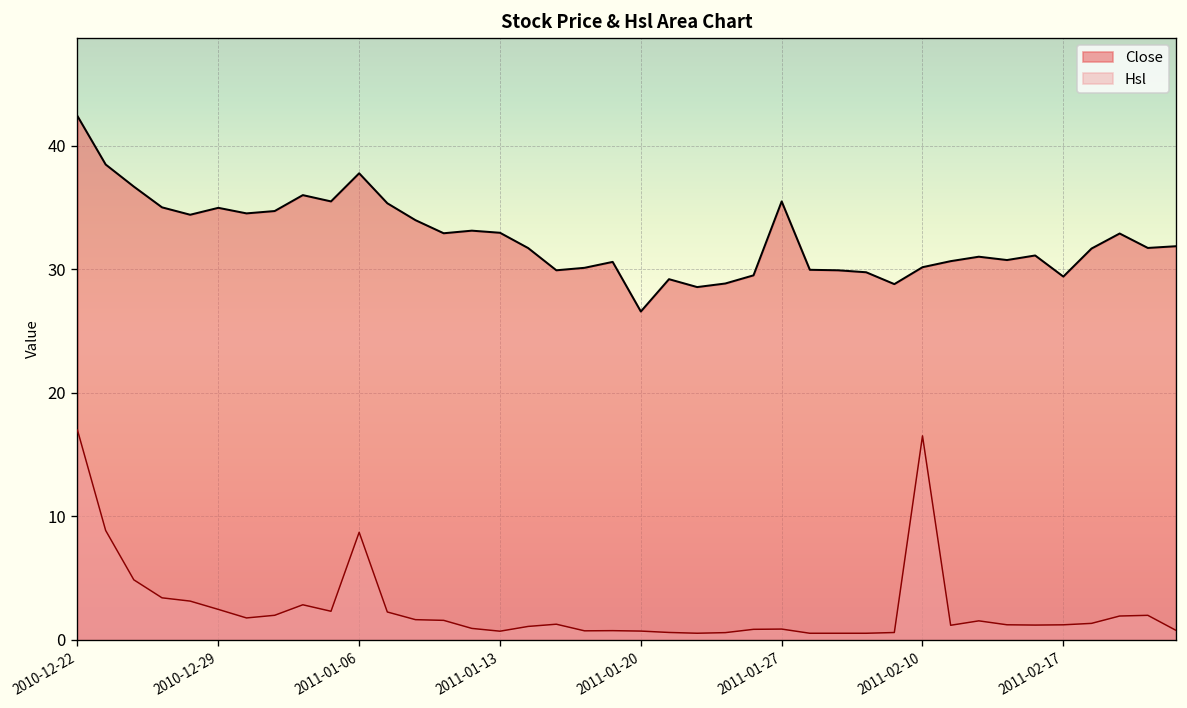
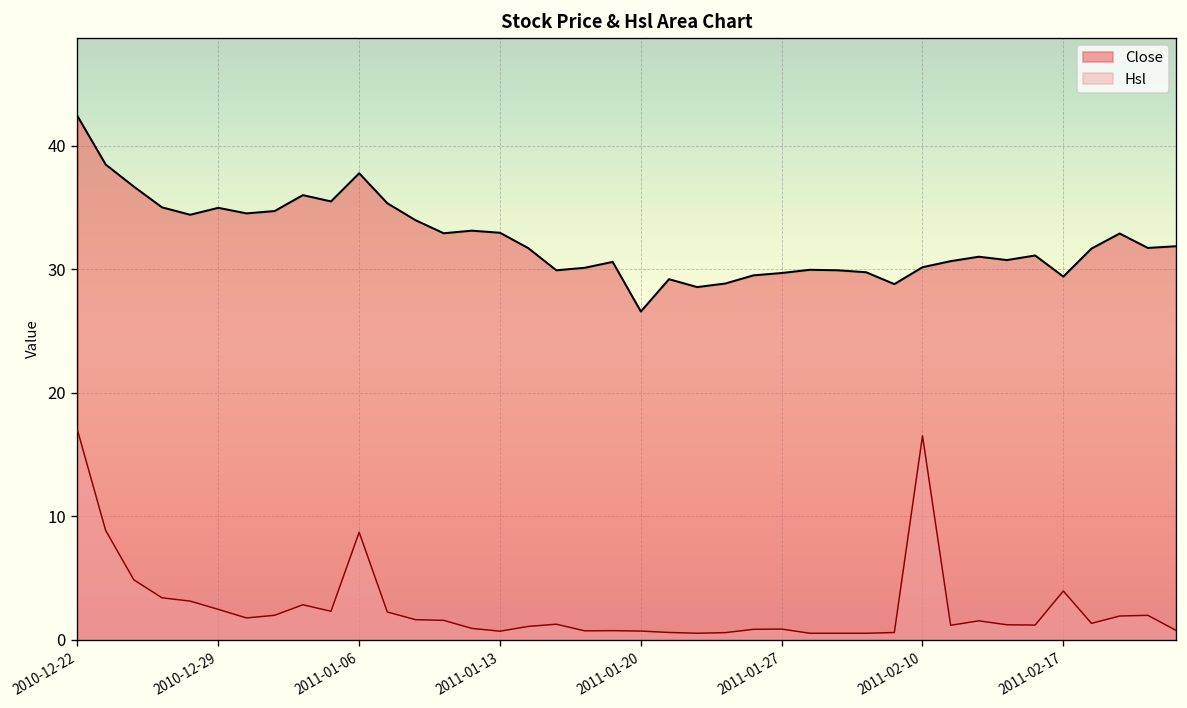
  {
    "Close": {
      "2010-12-22": 42.4,
      "2010-12-29": 35.0,
      "2011-01-06": 37.8,
      "2011-01-13": 33.0,
      "2011-01-20": 26.6,
-     "2011-01-27": 35.5,
+     "2011-01-27": 29.7,
      "2011-02-10": 30.2,
      "2011-02-17": 29.4
    },
    "Hsl": {
      "2010-12-22": 17.0,
      "2010-12-29": 2.4,
      "2011-01-06": 8.7,
      "2011-01-13": 0.7,
      "2011-01-20": 0.7,
      "2011-01-27": 0.9,
      "2011-02-10": 16.5,
-     "2011-02-17": 1.2
+     "2011-02-17": 3.9
    }
  }
